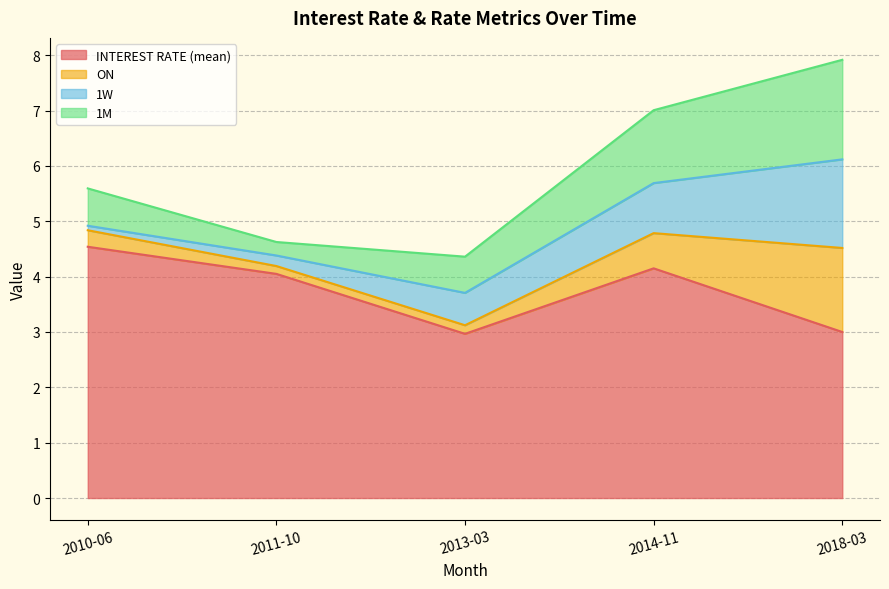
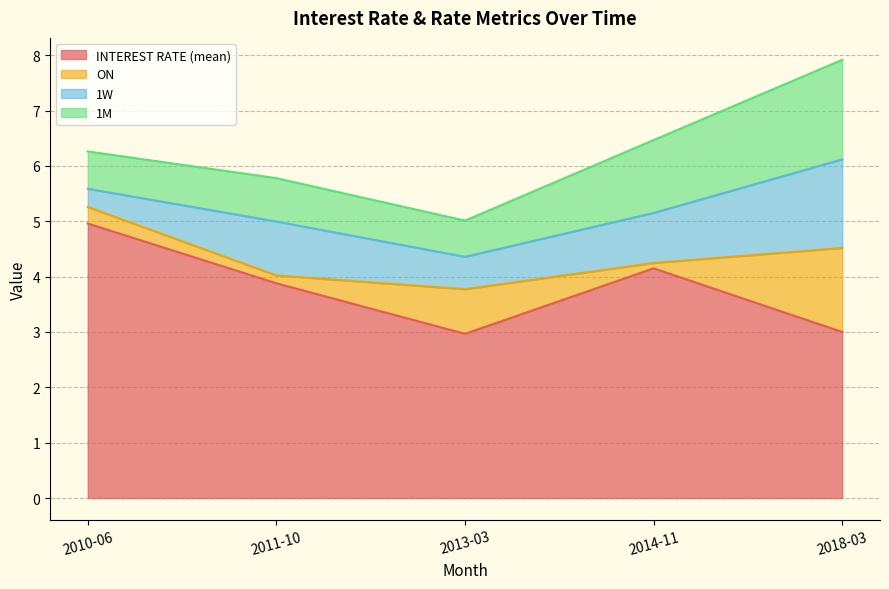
  {
    "INTEREST RATE (mean)": {
-     "2010-06": 4.5,
-     "2011-10": 4.1,
+     "2010-06": 5.0,
+     "2011-10": 3.9,
      "2013-03": 3.0,
      "2014-11": 4.2,
      "2018-03": 3.0
    },
    "ON": {
      "2010-06": 0.3,
      "2011-10": 0.1,
-     "2013-03": 0.2,
-     "2014-11": 0.6,
+     "2013-03": 0.8,
+     "2014-11": 0.1,
      "2018-03": 1.5
    },
    "1W": {
-     "2010-06": 0.1,
-     "2011-10": 0.2,
+     "2010-06": 0.3,
+     "2011-10": 1.0,
      "2013-03": 0.6,
      "2014-11": 0.9,
      "2018-03": 1.6
    },
    "1M": {
      "2010-06": 0.7,
-     "2011-10": 0.2,
+     "2011-10": 0.8,
      "2013-03": 0.7,
      "2014-11": 1.3,
      "2018-03": 1.8
    }
  }
